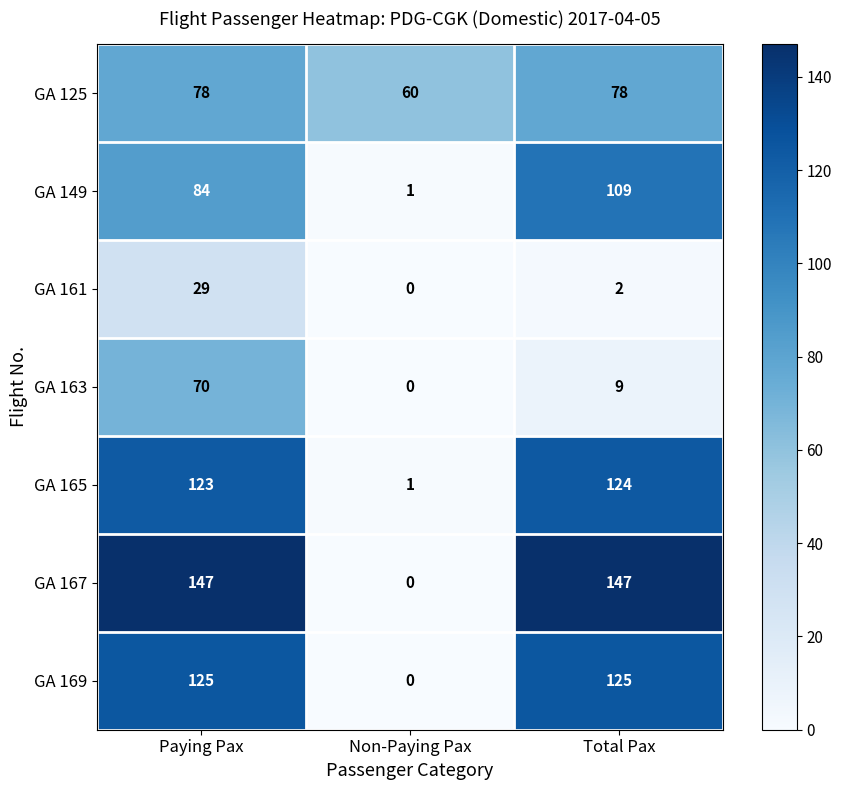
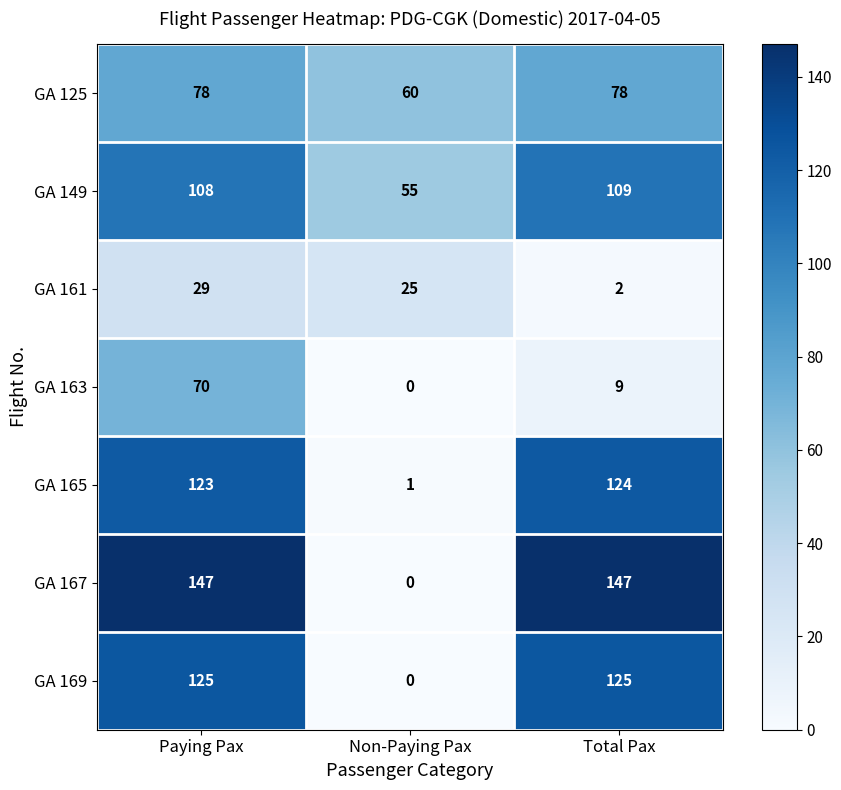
  {
    "GA 125": {
      "Paying Pax": 78,
      "Non-Paying Pax": 60,
      "Total Pax": 78
    },
    "GA 149": {
-     "Paying Pax": 84,
-     "Non-Paying Pax": 1,
+     "Paying Pax": 108,
+     "Non-Paying Pax": 55,
      "Total Pax": 109
    },
    "GA 161": {
      "Paying Pax": 29,
-     "Non-Paying Pax": 0,
+     "Non-Paying Pax": 25,
      "Total Pax": 2
    },
    "GA 163": {
      "Paying Pax": 70,
      "Non-Paying Pax": 0,
      "Total Pax": 9
    },
    "GA 165": {
      "Paying Pax": 123,
      "Non-Paying Pax": 1,
      "Total Pax": 124
    },
    "GA 167": {
      "Paying Pax": 147,
      "Non-Paying Pax": 0,
      "Total Pax": 147
    },
    "GA 169": {
      "Paying Pax": 125,
      "Non-Paying Pax": 0,
      "Total Pax": 125
    }
  }
